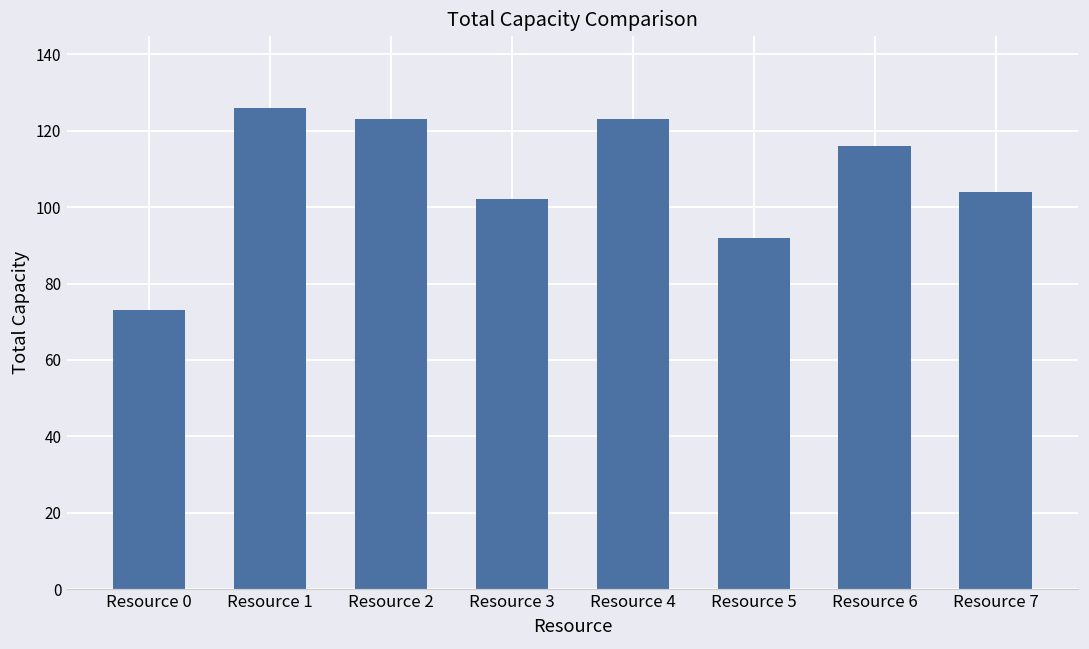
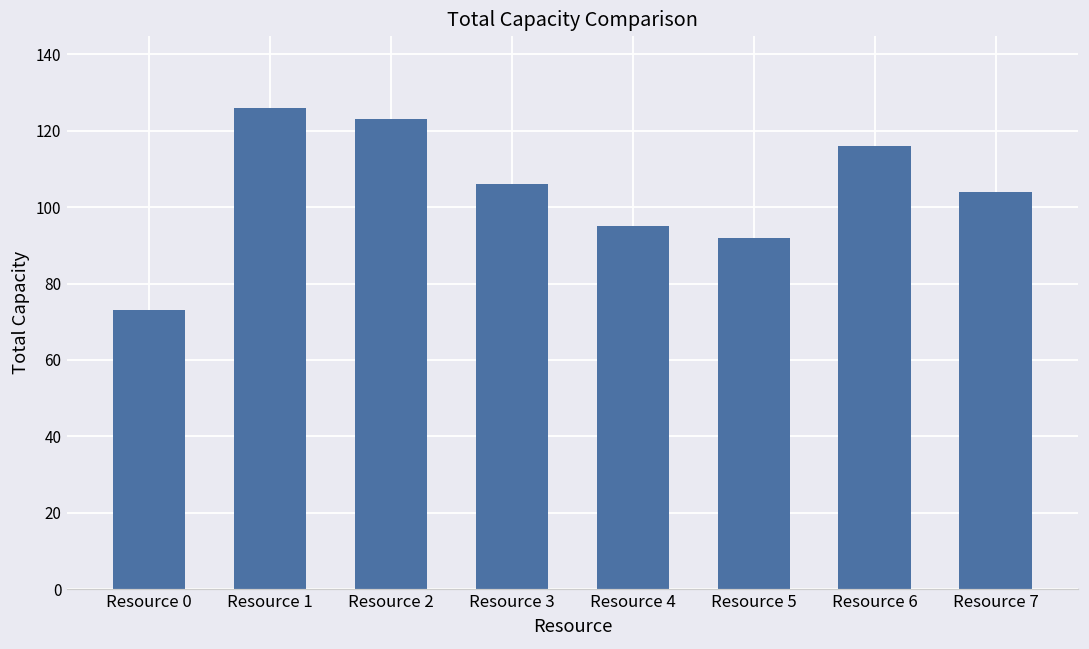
  {
    "Resource 0": 73,
    "Resource 1": 126,
    "Resource 2": 123,
-   "Resource 3": 102,
-   "Resource 4": 123,
+   "Resource 3": 106,
+   "Resource 4": 95,
    "Resource 5": 92,
    "Resource 6": 116,
    "Resource 7": 104
  }
